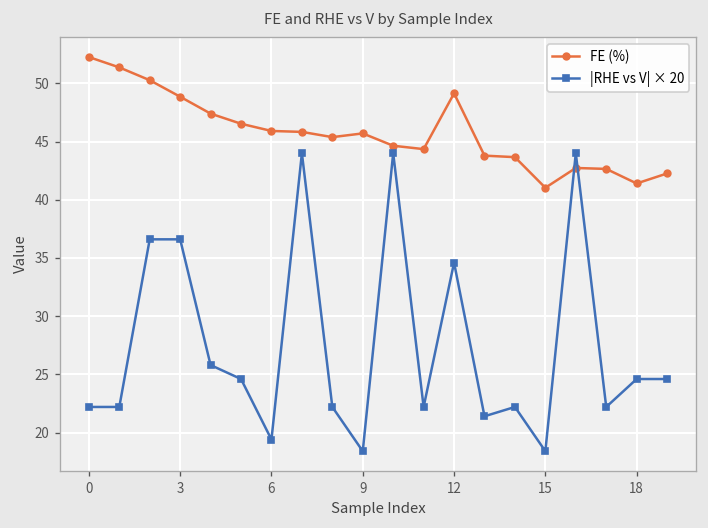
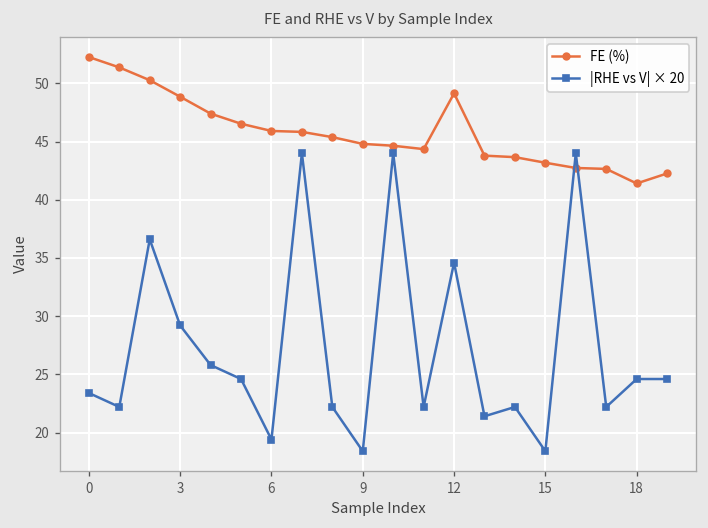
  {
    "FE (%)": {
      "0": 52,
      "3": 49,
      "6": 46,
-     "9": 46,
+     "9": 45,
      "12": 49,
-     "15": 41,
+     "15": 43,
      "18": 41
    },
    "|RHE vs V| × 20": {
-     "0": 22,
-     "3": 37,
+     "0": 23,
+     "3": 29,
      "6": 19,
      "9": 18,
      "12": 35,
      "15": 18,
      "18": 25
    }
  }
